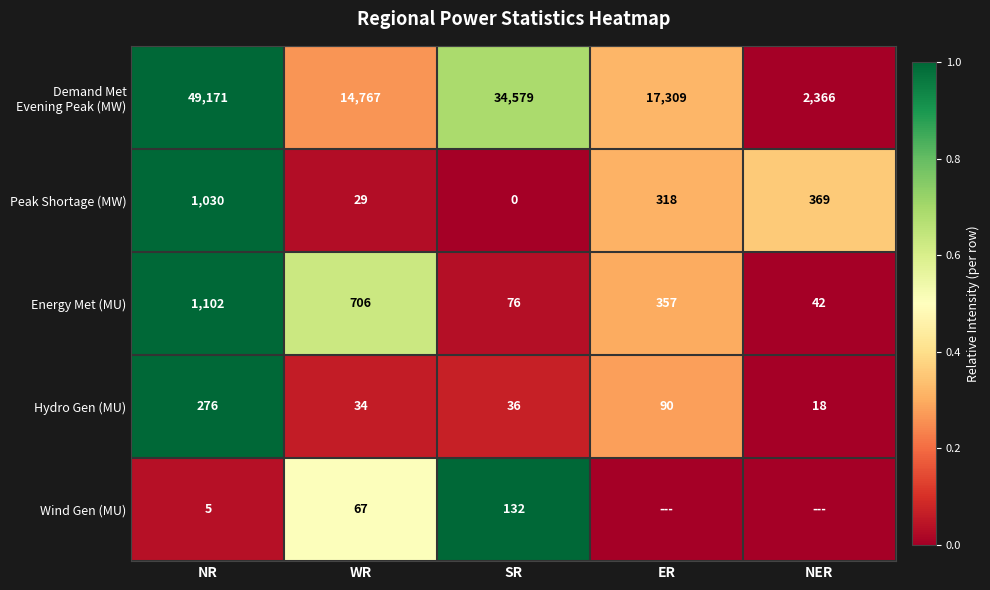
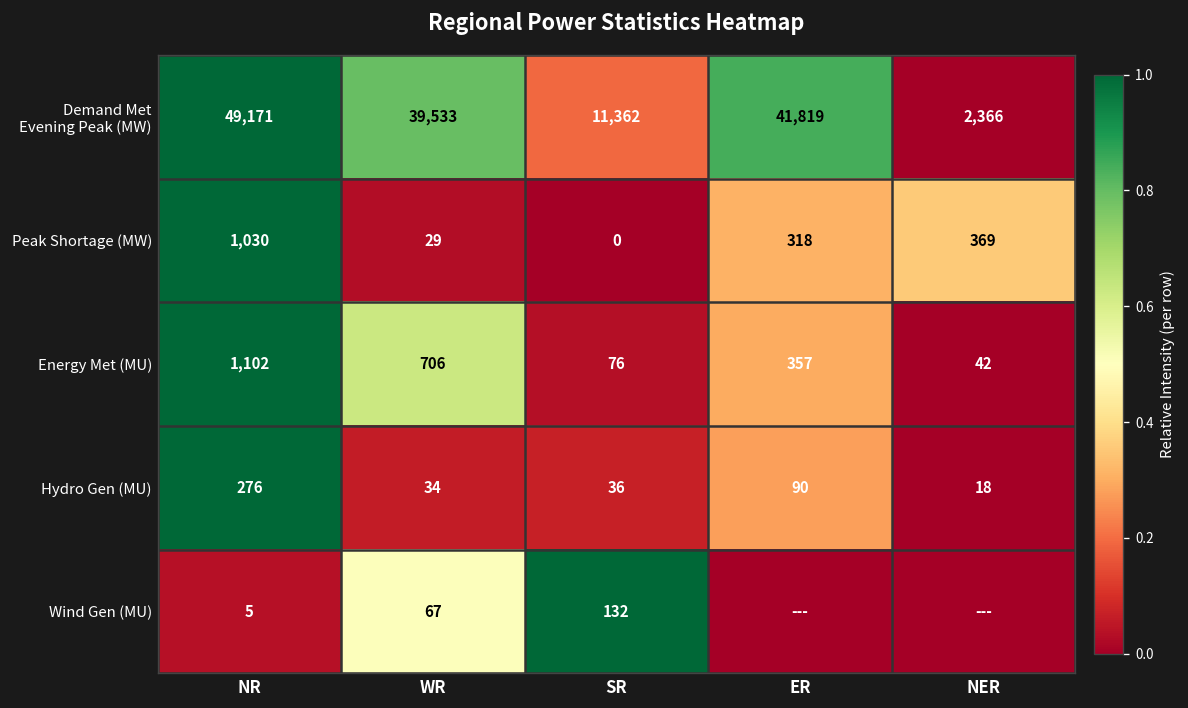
  {
    "Demand Met Evening Peak (MW)": {
      "NR": "49,171",
-     "WR": "14,767",
-     "SR": "34,579",
-     "ER": "17,309",
+     "WR": "39,533",
+     "SR": "11,362",
+     "ER": "41,819",
      "NER": "2,366"
    },
    "Peak Shortage (MW)": {
      "NR": "1,030",
      "WR": "29",
      "SR": "0",
      "ER": "318",
      "NER": "369"
    },
    "Energy Met (MU)": {
      "NR": "1,102",
      "WR": "706",
      "SR": "76",
      "ER": "357",
      "NER": "42"
    },
    "Hydro Gen (MU)": {
      "NR": "276",
      "WR": "34",
      "SR": "36",
      "ER": "90",
      "NER": "18"
    },
    "Wind Gen (MU)": {
      "NR": "5",
      "WR": "67",
      "SR": "132"
    }
  }
